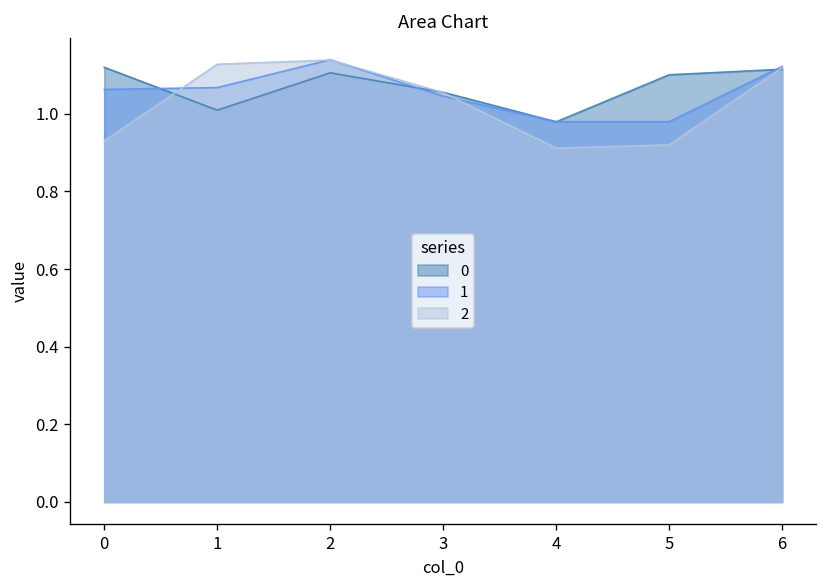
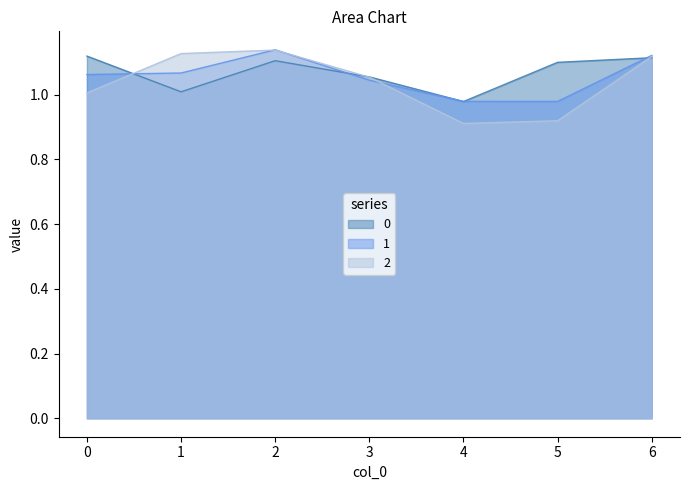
  {
    "2": {
-     "0": 0.93,
+     "0": 1.01,
      "1": 1.13,
      "4": 0.91,
      "5": 0.92
    }
  }
